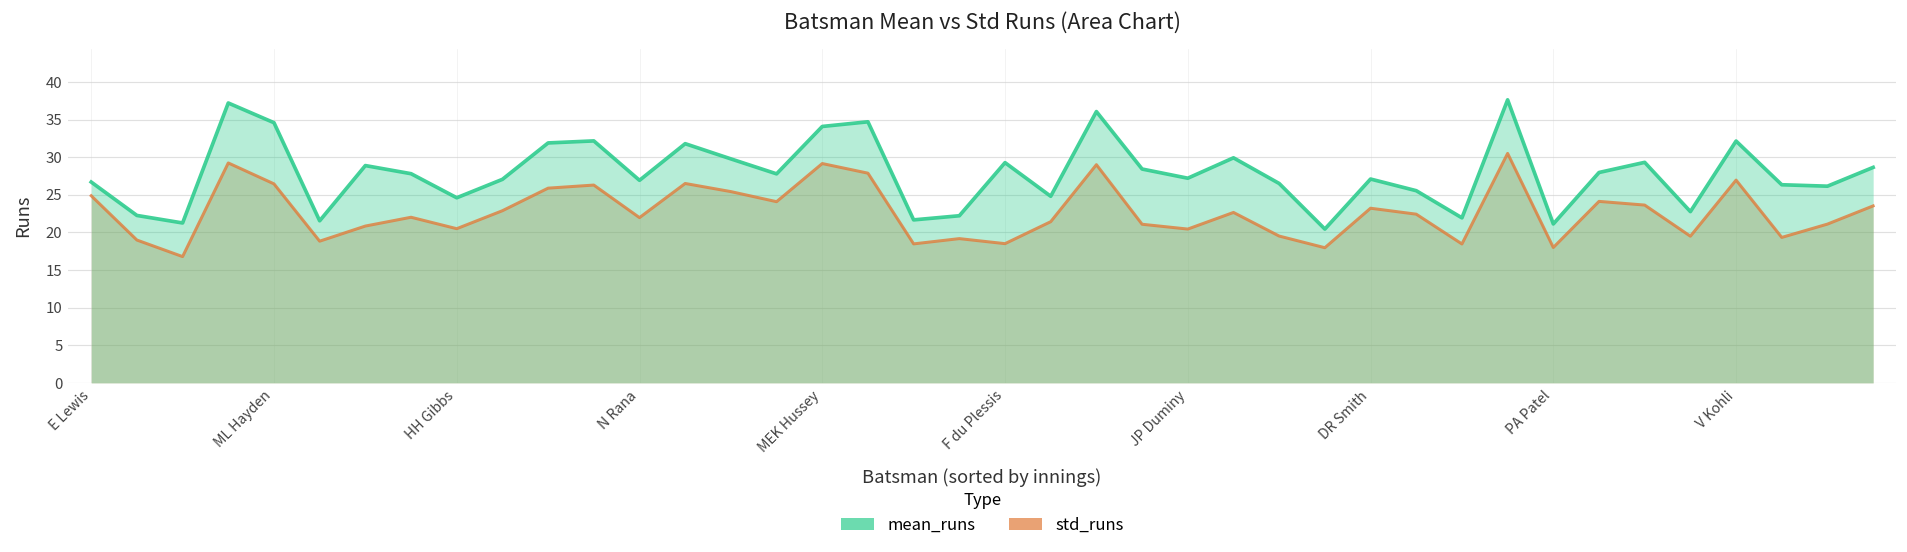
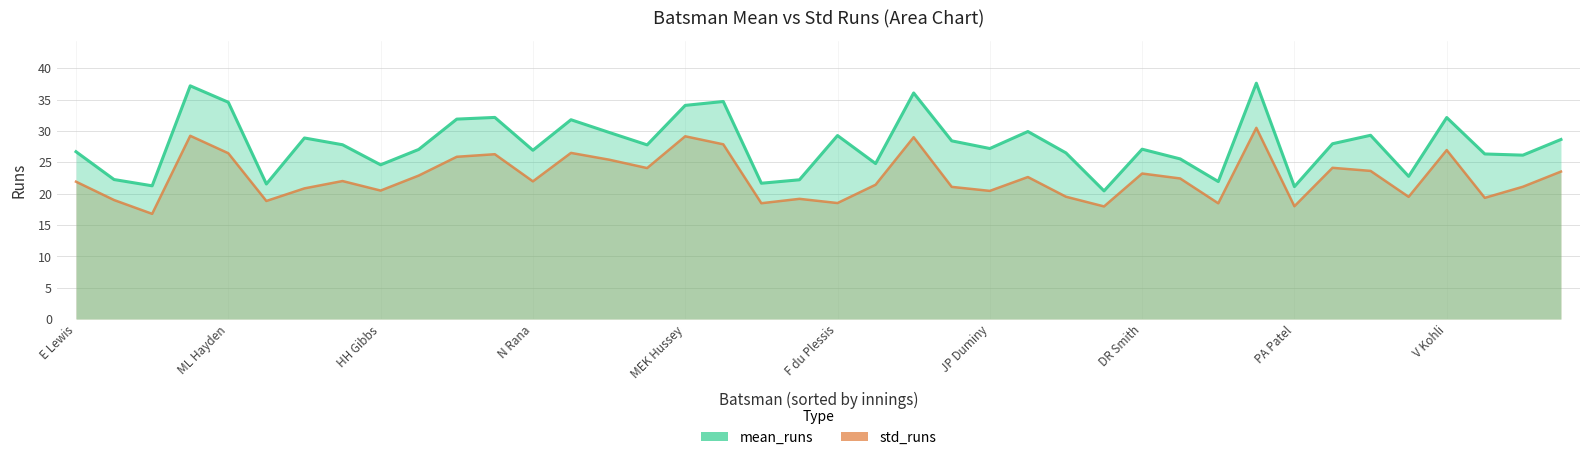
  {
    "std_runs": {
-     "E Lewis": 25,
+     "E Lewis": 22,
      "HH Gibbs": 21,
      "F du Plessis": 19
    },
    "mean_runs": {
      "E Lewis": 27,
      "HH Gibbs": 25,
      "F du Plessis": 29
    }
  }
